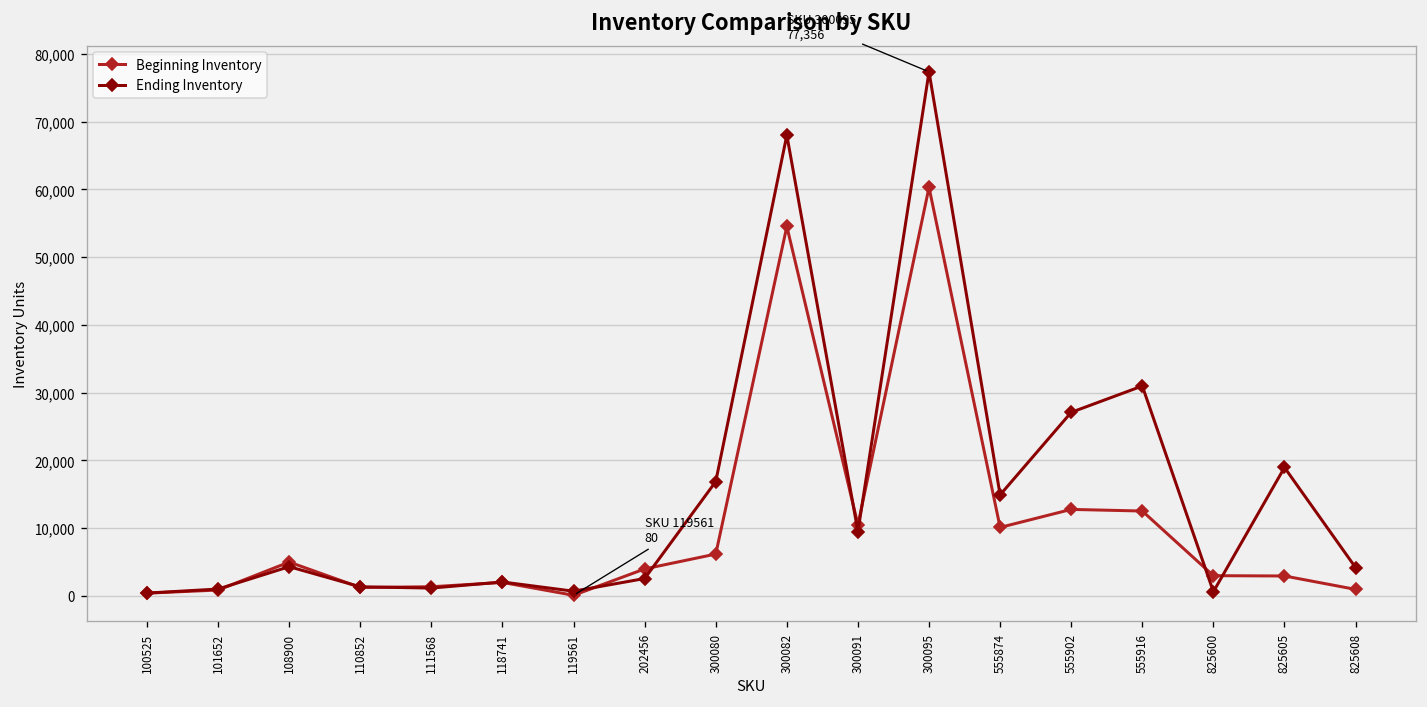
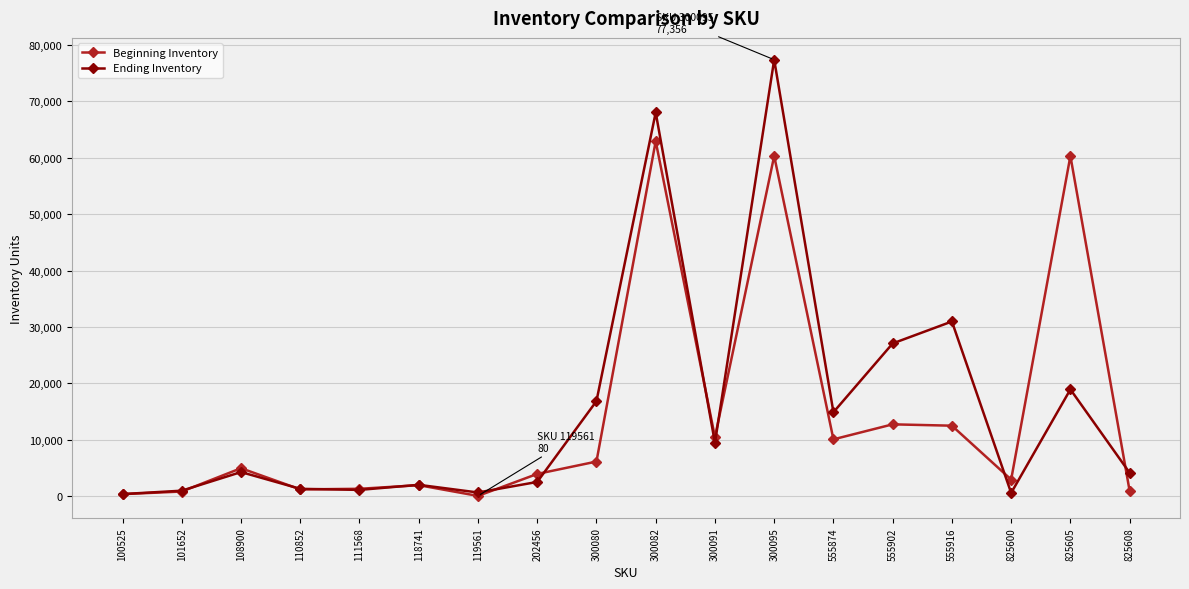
  {
    "Beginning Inventory": {
      "108900": "5,000",
      "119561": "0",
      "300080": "6,000",
-     "300082": "55,000",
+     "300082": "63,000",
      "300091": "11,000",
      "300095": "60,000",
      "555874": "10,000",
      "555902": "13,000",
      "555916": "13,000",
      "825600": "3,000",
-     "825605": "3,000",
+     "825605": "60,000",
      "825608": "1,000"
    },
    "Ending Inventory": {
      "300095": "77,356"
    }
  }
